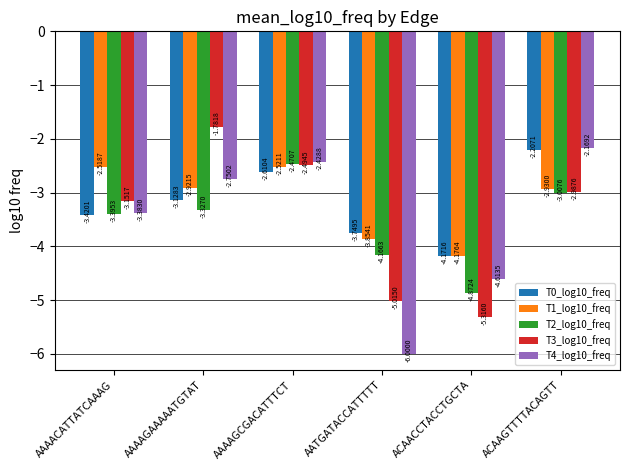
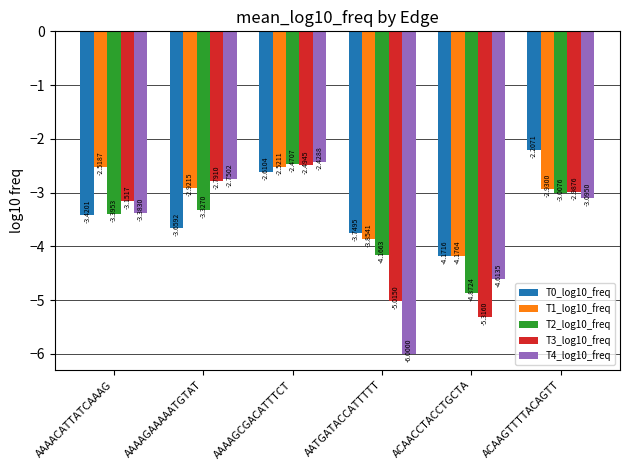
  {
    "T0_log10_freq": {
      "AAAACATTATCAAAG": -3.4201,
-     "AAAAGAAAAATGTAT": -3.1283,
+     "AAAAGAAAAATGTAT": -3.6592,
      "AAAAGCGACATTTCT": -2.6104,
      "AATGATACCATTTTT": -3.7495,
      "ACAACCTACCTGCTA": -4.1716,
      "ACAAGTTTTACAGTT": -2.2071
    },
    "T1_log10_freq": {
      "AAAACATTATCAAAG": -2.5187,
      "AAAAGAAAAATGTAT": -2.9215,
      "AAAAGCGACATTTCT": -2.5211,
      "AATGATACCATTTTT": -3.8541,
      "ACAACCTACCTGCTA": -4.1764,
      "ACAAGTTTTACAGTT": -2.9300
    },
    "T2_log10_freq": {
      "AAAACATTATCAAAG": -3.3953,
      "AAAAGAAAAATGTAT": -3.3270,
      "AAAAGCGACATTTCT": -2.4707,
      "AATGATACCATTTTT": -4.1663,
      "ACAACCTACCTGCTA": -4.8724,
      "ACAAGTTTTACAGTT": -3.0076
    },
    "T3_log10_freq": {
      "AAAACATTATCAAAG": -3.1517,
-     "AAAAGAAAAATGTAT": -1.7818,
+     "AAAAGAAAAATGTAT": -2.7910,
      "AAAAGCGACATTTCT": -2.4945,
      "AATGATACCATTTTT": -5.0150,
      "ACAACCTACCTGCTA": -5.3160,
      "ACAAGTTTTACAGTT": -2.9876
    },
    "T4_log10_freq": {
      "AAAACATTATCAAAG": -3.3830,
      "AAAAGAAAAATGTAT": -2.7502,
      "AAAAGCGACATTTCT": -2.4288,
      "AATGATACCATTTTT": -6.0000,
      "ACAACCTACCTGCTA": -4.6135,
-     "ACAAGTTTTACAGTT": -2.1692
+     "ACAAGTTTTACAGTT": -3.0950
    }
  }
